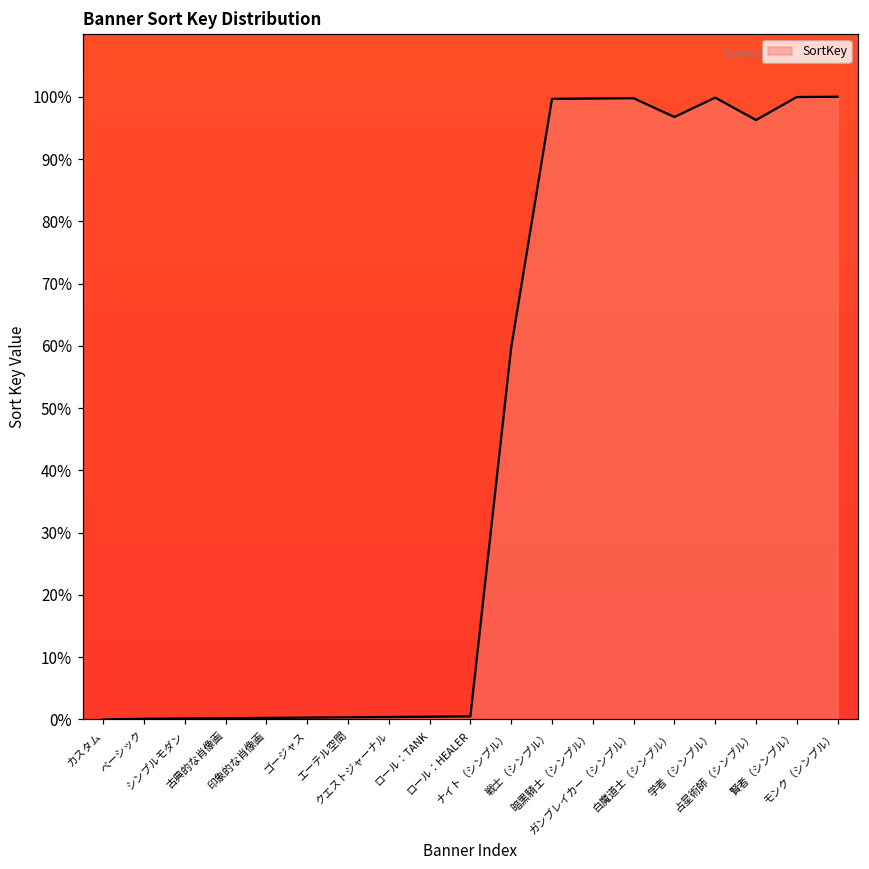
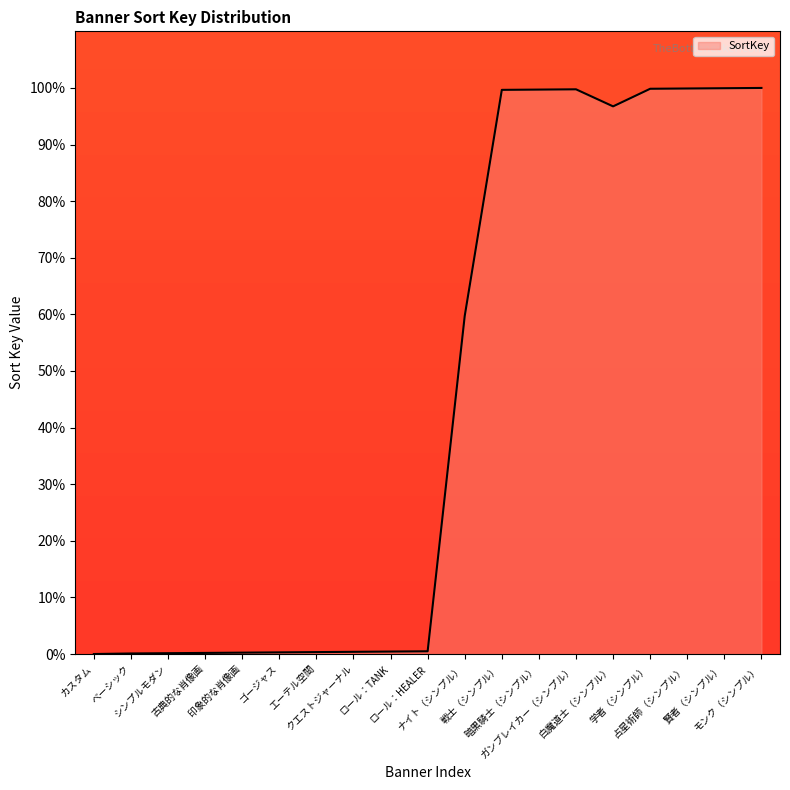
  {
    "カスタム": "0%",
    "ベーシック": "0%",
    "シンプルモダン": "0%",
    "古典的な肖像画": "0%",
    "印象的な肖像画": "0%",
    "ゴージャス": "0%",
    "エーテル空間": "0%",
    "クエストジャーナル": "0%",
    "ロール：TANK": "0%",
    "ロール：HEALER": "0%",
    "ナイト（シンプル）": "60%",
    "戦士（シンプル）": "100%",
    "暗黒騎士（シンプル）": "100%",
    "ガンブレイカー（シンプル）": "100%",
    "白魔道士（シンプル）": "97%",
    "学者（シンプル）": "100%",
-   "占星術師（シンプル）": "96%",
+   "占星術師（シンプル）": "100%",
    "賢者（シンプル）": "100%",
    "モンク（シンプル）": "100%"
  }
